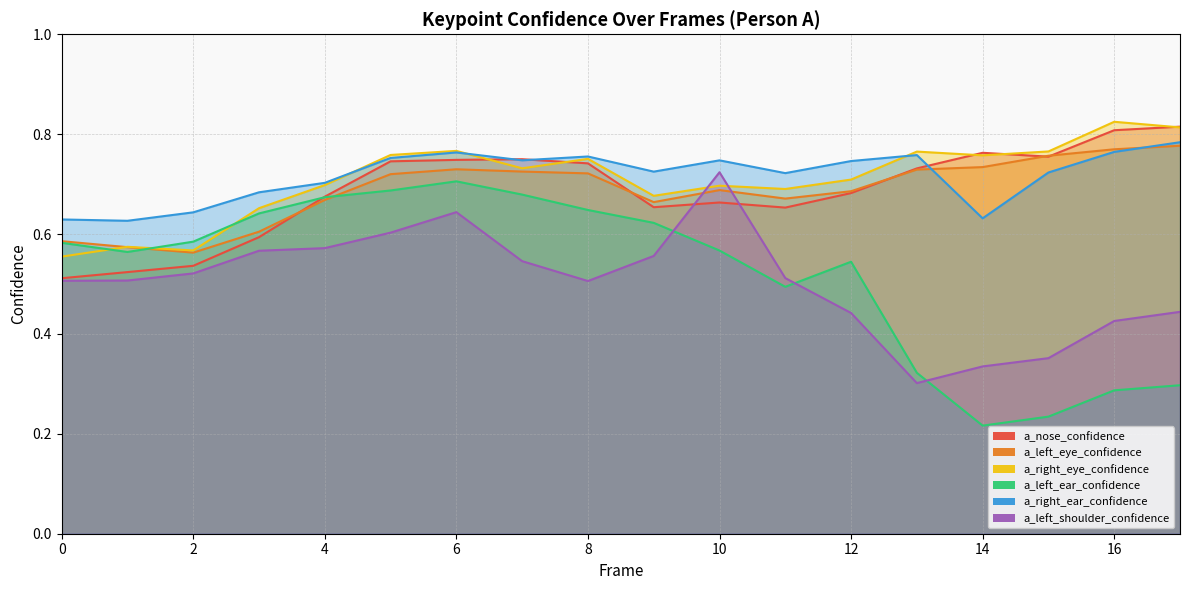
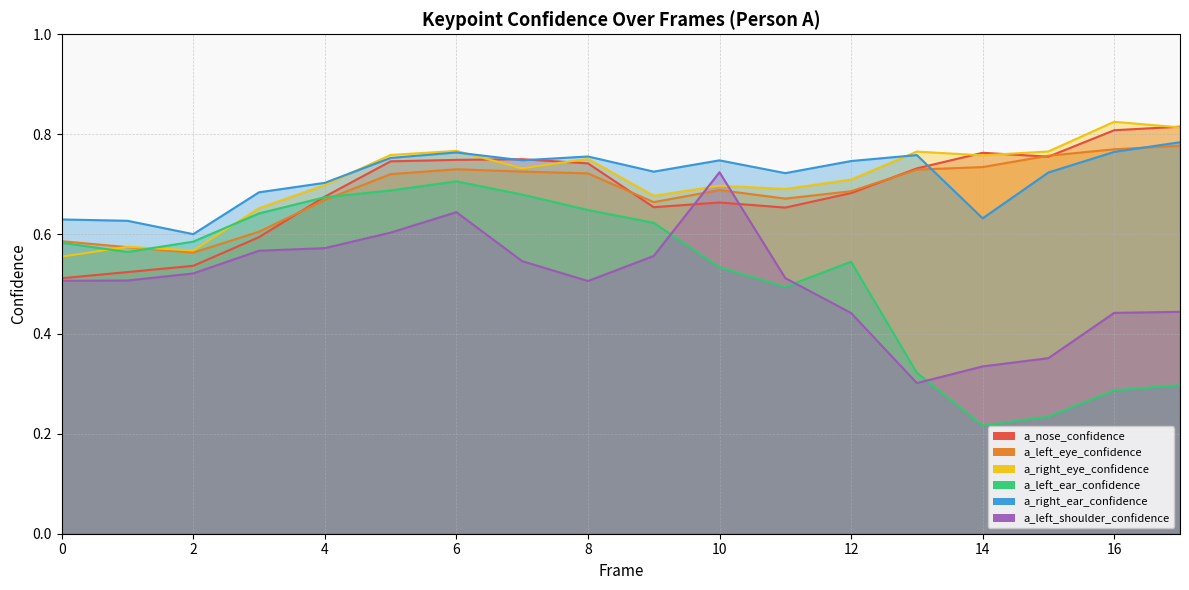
  {
    "a_left_ear_confidence": {
      "2": 0.58,
      "6": 0.71,
      "8": 0.65,
-     "10": 0.57,
+     "10": 0.53,
      "12": 0.54,
      "14": 0.22,
      "16": 0.29
    },
    "a_right_ear_confidence": {
      "0": 0.63,
-     "2": 0.64,
+     "2": 0.60,
      "10": 0.75,
      "12": 0.75,
      "14": 0.63,
      "16": 0.76
    },
    "a_left_shoulder_confidence": {
      "0": 0.51,
      "2": 0.52,
      "4": 0.57,
      "6": 0.64,
      "8": 0.51,
      "10": 0.72,
      "12": 0.44,
      "14": 0.33,
-     "16": 0.43
+     "16": 0.44
    }
  }
